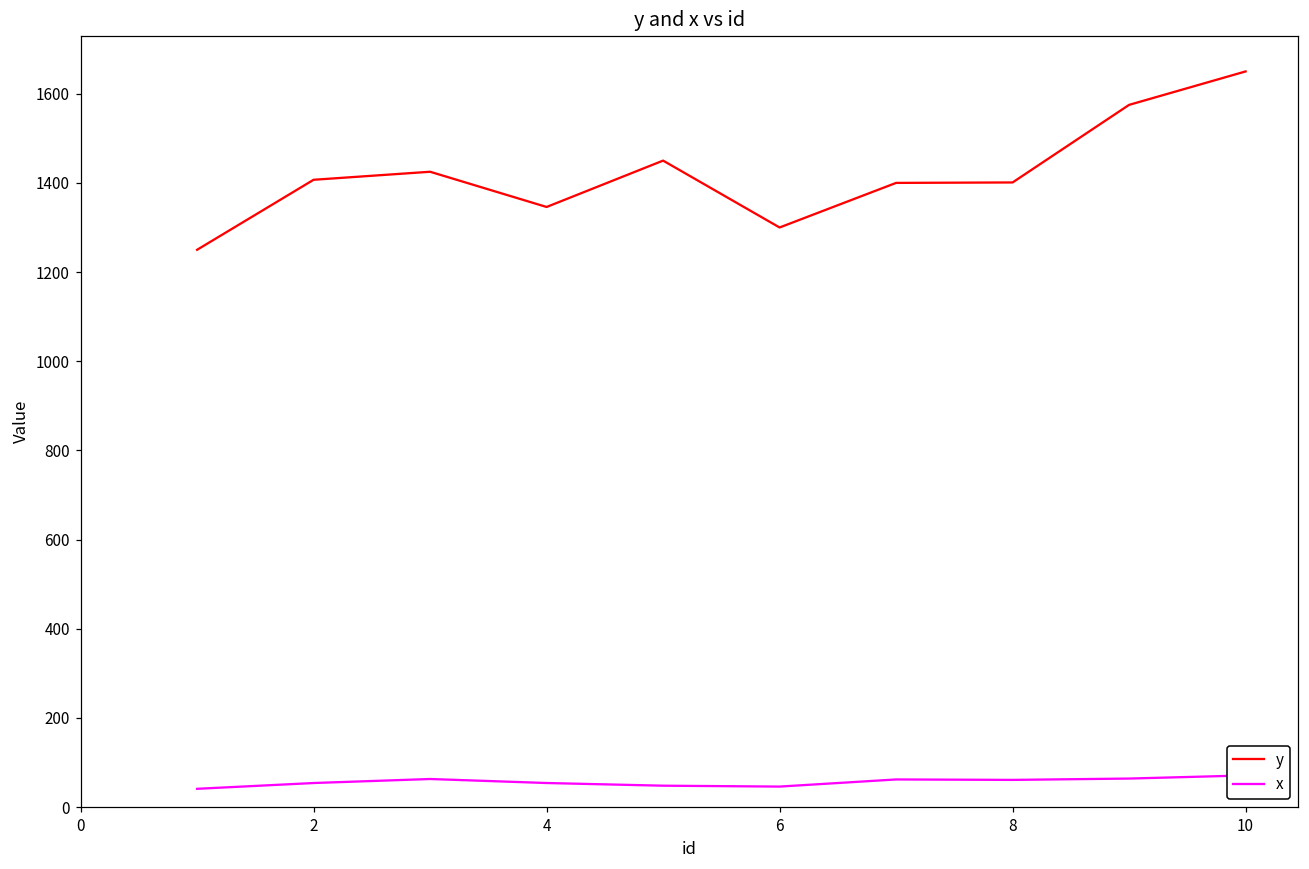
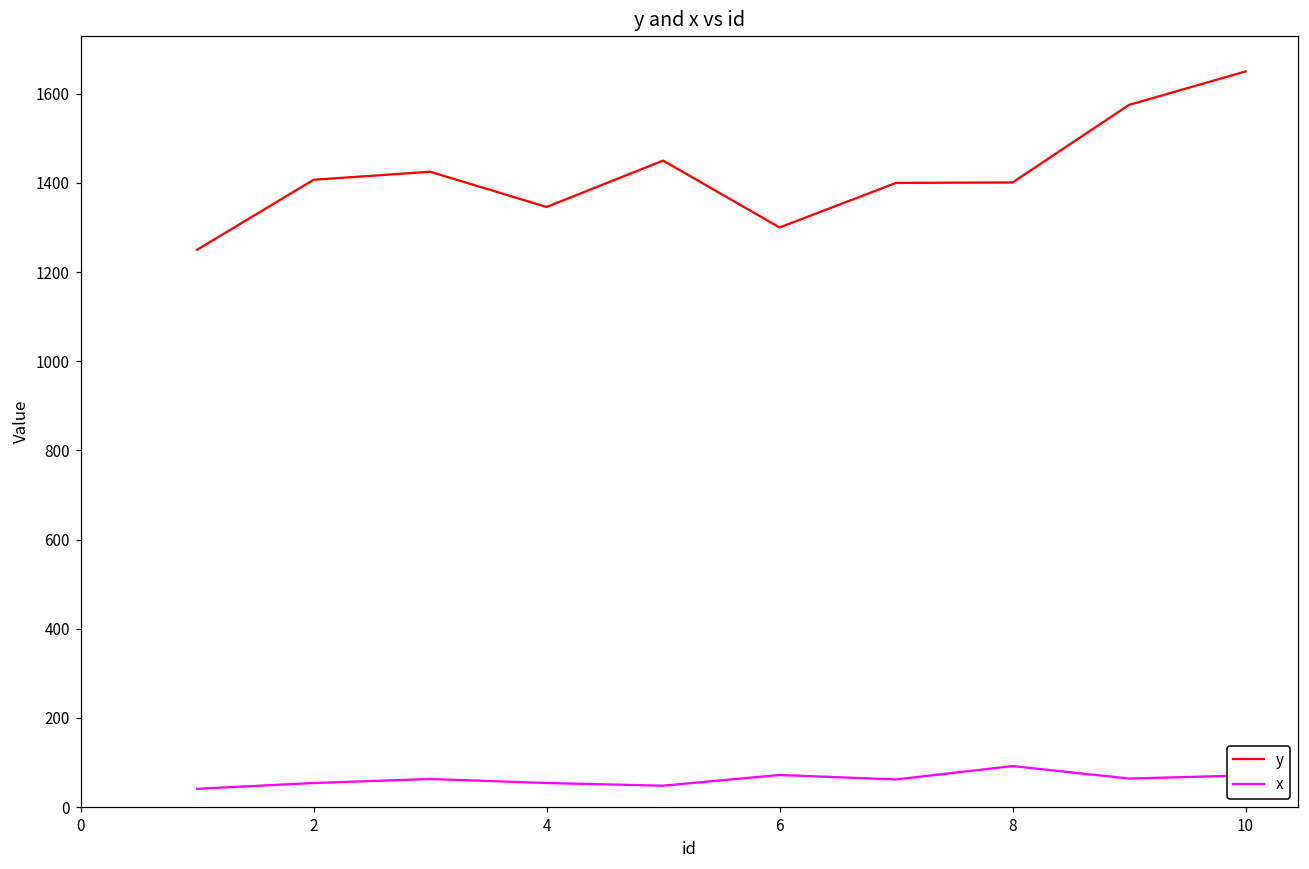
  {
    "y": {
      "2": 1410,
      "4": 1350,
      "6": 1300,
      "8": 1400,
      "10": 1650
    },
    "x": {
      "2": 50,
      "4": 50,
-     "6": 50,
-     "8": 60
+     "6": 70,
+     "8": 90
    }
  }
